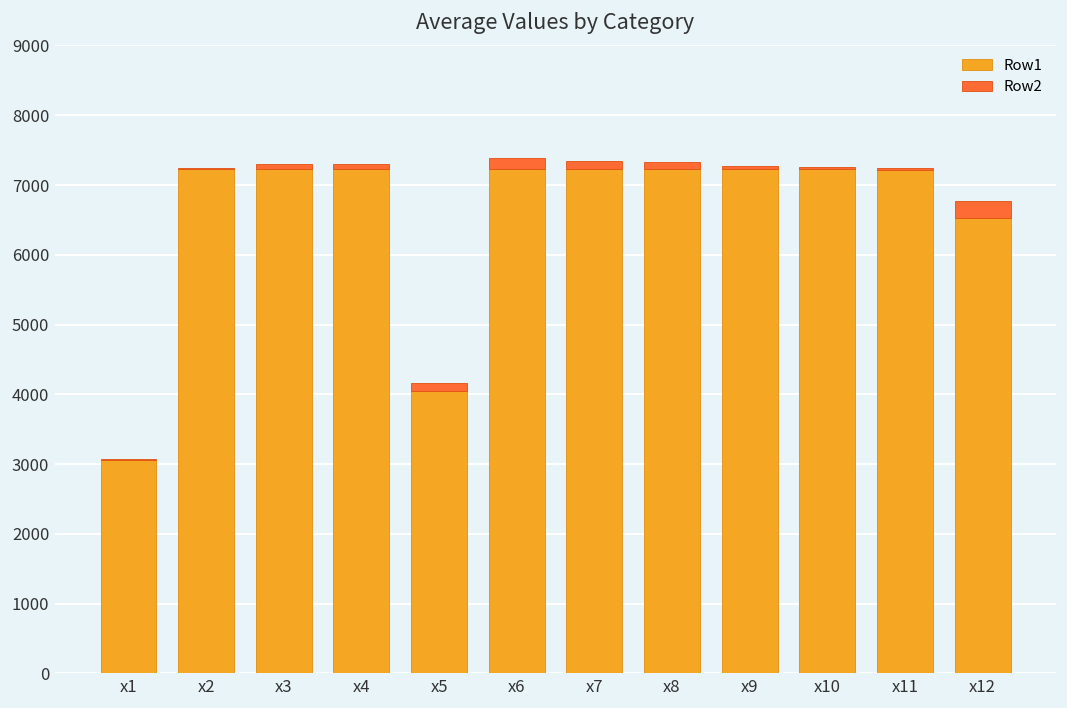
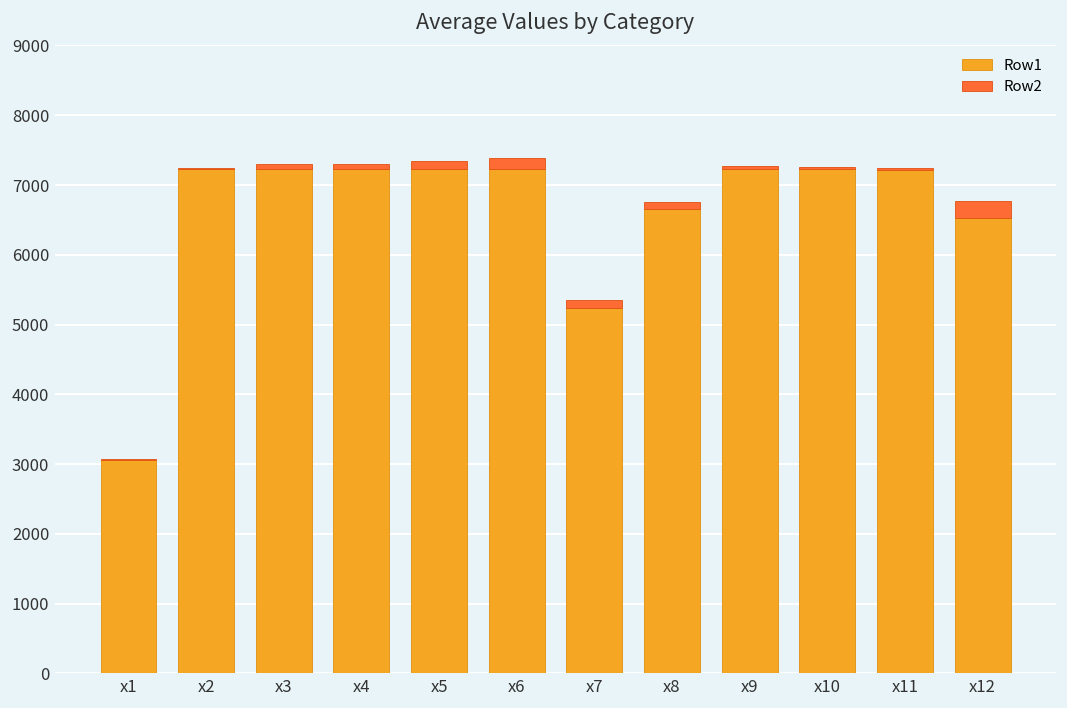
  {
    "Row1": {
      "x1": 3100,
      "x2": 7200,
      "x3": 7200,
      "x4": 7200,
-     "x5": 4000,
+     "x5": 7200,
      "x6": 7200,
-     "x7": 7200,
-     "x8": 7200,
+     "x7": 5200,
+     "x8": 6700,
      "x9": 7200,
      "x10": 7200,
      "x11": 7200,
      "x12": 6500
    },
    "Row2": {
      "x3": 100,
      "x4": 100,
      "x5": 100,
      "x6": 200,
      "x7": 100,
      "x8": 100,
      "x12": 200
    }
  }
